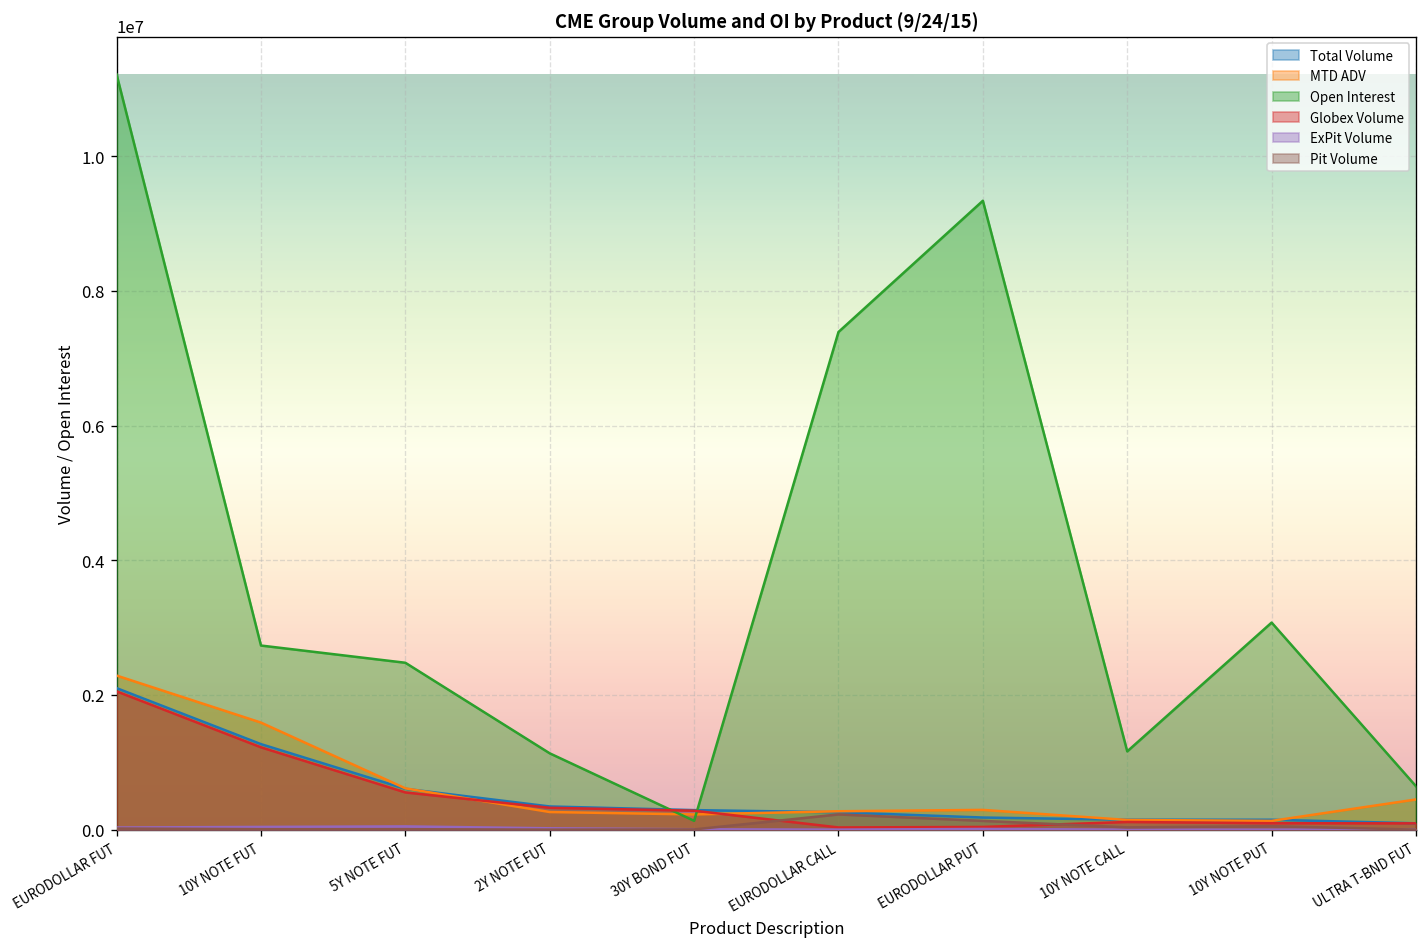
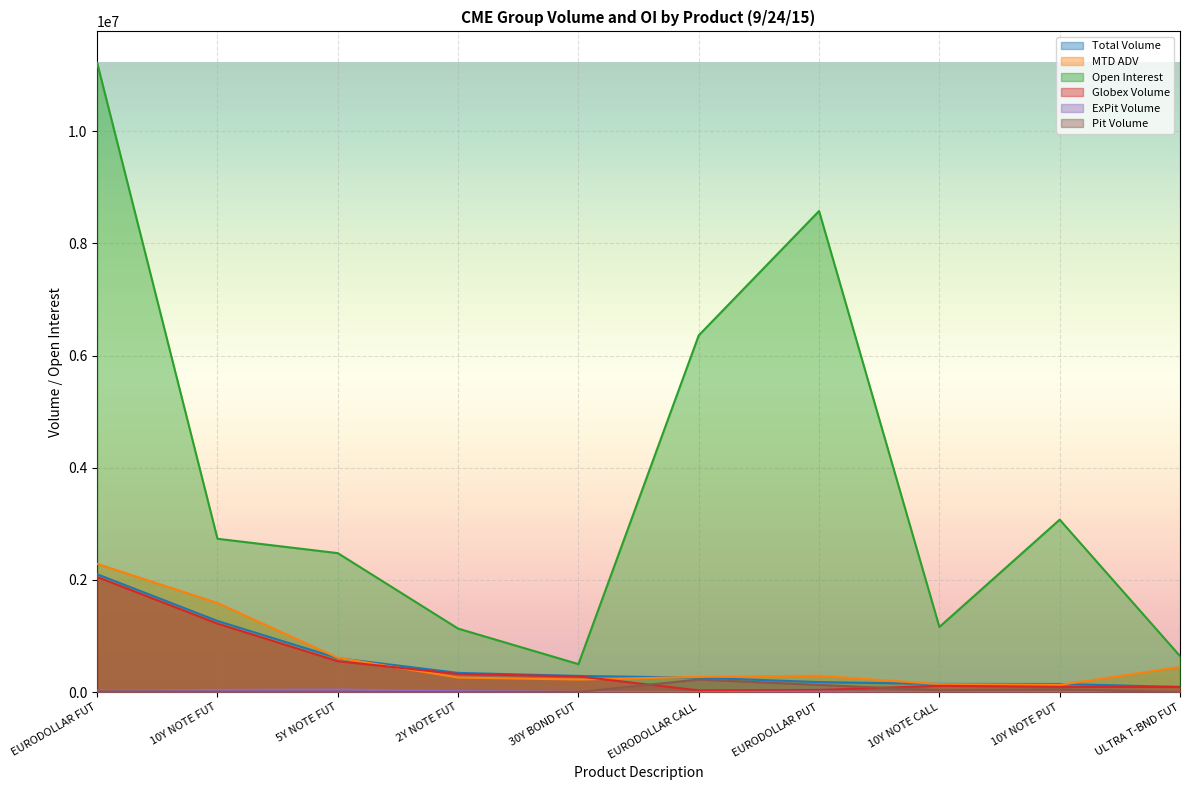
  {
    "Total Volume": {
      "EURODOLLAR FUT": 2100000,
      "10Y NOTE FUT": 1300000,
      "EURODOLLAR PUT": 200000
    },
    "MTD ADV": {
      "EURODOLLAR FUT": 2300000,
      "10Y NOTE FUT": 1600000,
      "2Y NOTE FUT": 300000,
      "30Y BOND FUT": 200000,
      "EURODOLLAR PUT": 300000,
      "ULTRA T-BND FUT": 400000
    },
    "Open Interest": {
      "EURODOLLAR FUT": 11200000,
      "10Y NOTE FUT": 2700000,
      "5Y NOTE FUT": 2500000,
      "2Y NOTE FUT": 1100000,
-     "30Y BOND FUT": 100000,
-     "EURODOLLAR CALL": 7400000,
-     "EURODOLLAR PUT": 9300000,
+     "30Y BOND FUT": 500000,
+     "EURODOLLAR CALL": 6400000,
+     "EURODOLLAR PUT": 8600000,
      "10Y NOTE CALL": 1200000,
      "10Y NOTE PUT": 3100000,
      "ULTRA T-BND FUT": 600000
    },
    "ExPit Volume": {
      "10Y NOTE PUT": 0
    }
  }
